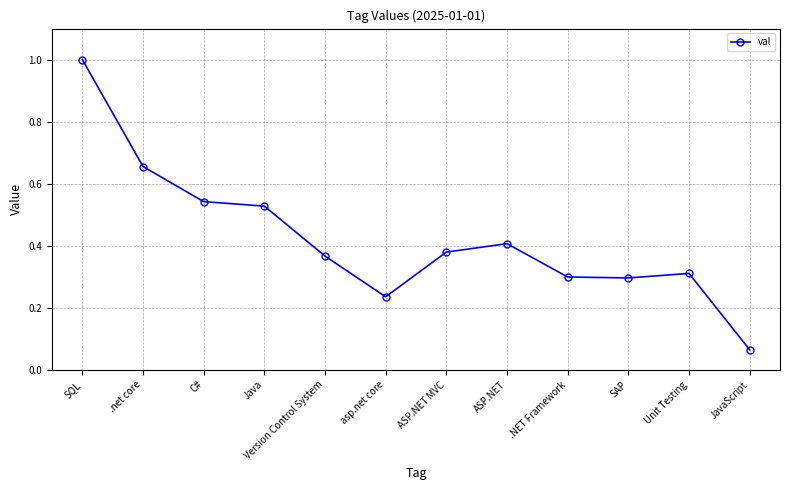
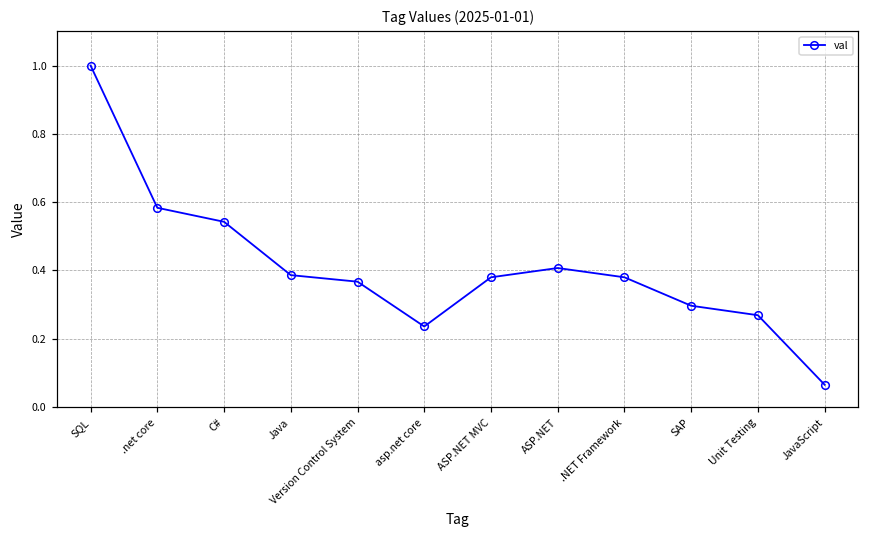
  {
    "SQL": 1.00,
-   ".net core": 0.66,
+   ".net core": 0.58,
    "C#": 0.54,
-   "Java": 0.53,
+   "Java": 0.39,
    "Version Control System": 0.37,
    "asp.net core": 0.24,
    "ASP.NET MVC": 0.38,
    "ASP.NET": 0.41,
-   ".NET Framework": 0.30,
+   ".NET Framework": 0.38,
    "SAP": 0.30,
-   "Unit Testing": 0.31,
+   "Unit Testing": 0.27,
    "JavaScript": 0.06
  }
